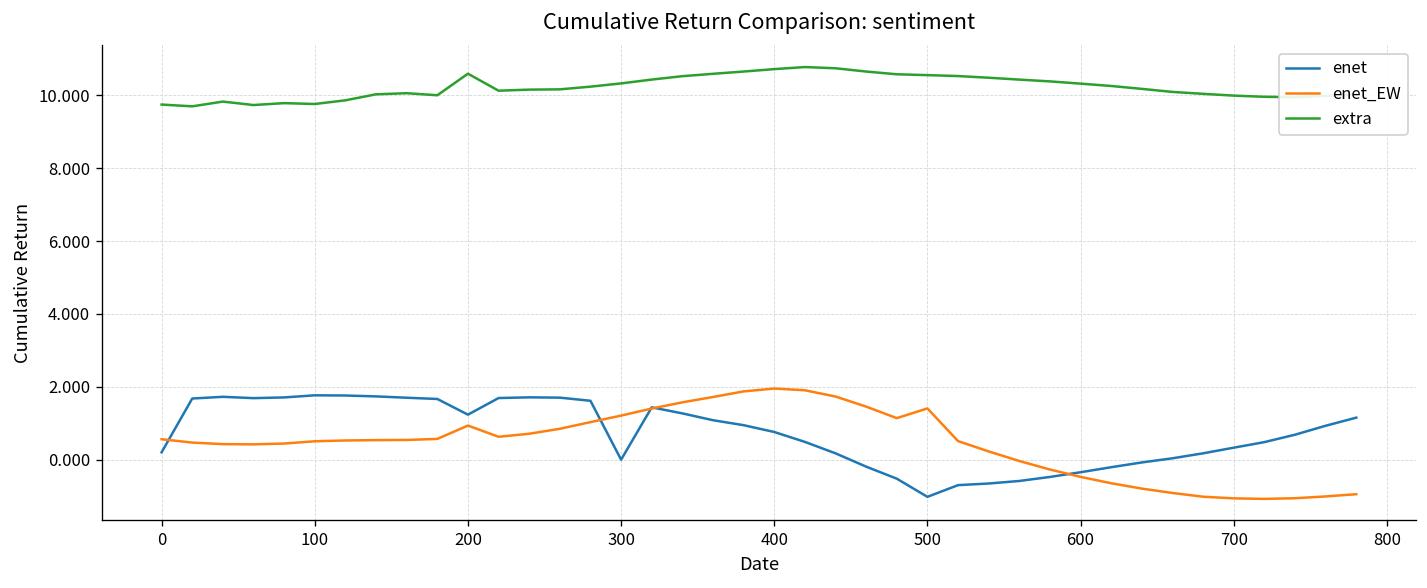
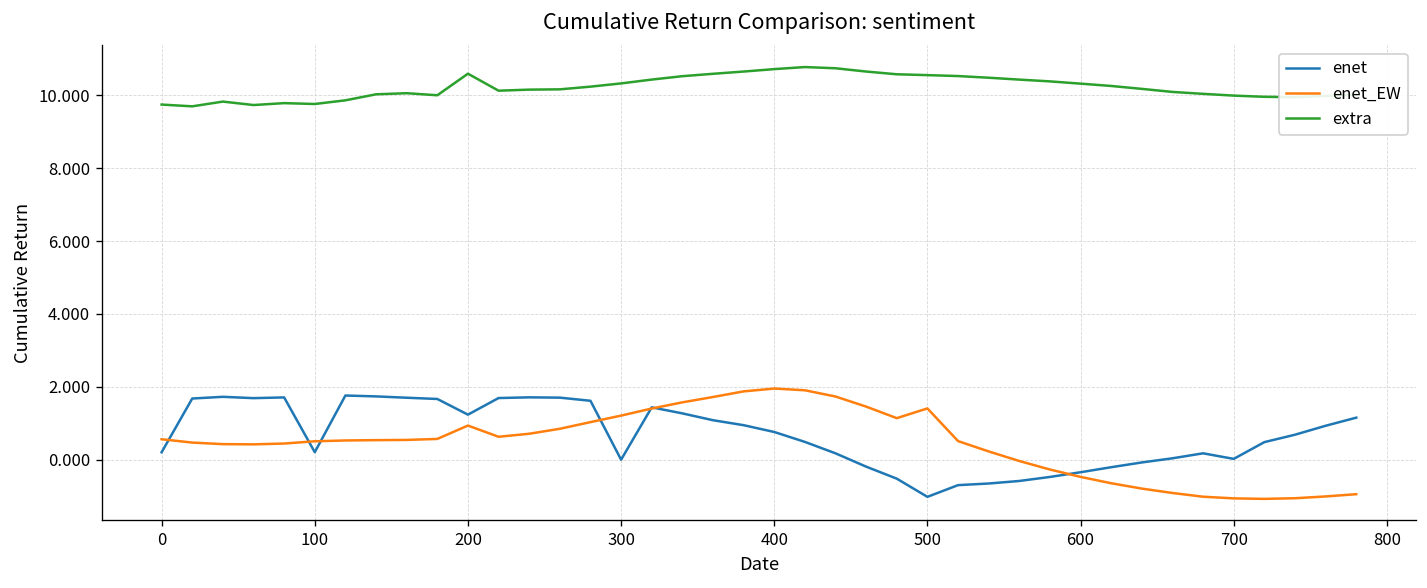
  {
    "enet": {
      "0": 0.2,
-     "100": 1.8,
+     "100": 0.2,
      "200": 1.2,
      "300": 0.0,
      "400": 0.8,
      "500": -1.0,
      "600": -0.3,
-     "700": 0.3
+     "700": 0.0
    },
    "enet_EW": {
      "0": 0.6,
      "100": 0.5,
      "200": 0.9,
      "300": 1.2,
      "400": 2.0,
      "500": 1.4,
      "600": -0.5,
      "700": -1.1
    },
    "extra": {
      "0": 9.7,
      "100": 9.8,
      "200": 10.6,
      "300": 10.3,
      "400": 10.7,
      "500": 10.6,
      "600": 10.3,
      "700": 10.0
    }
  }
